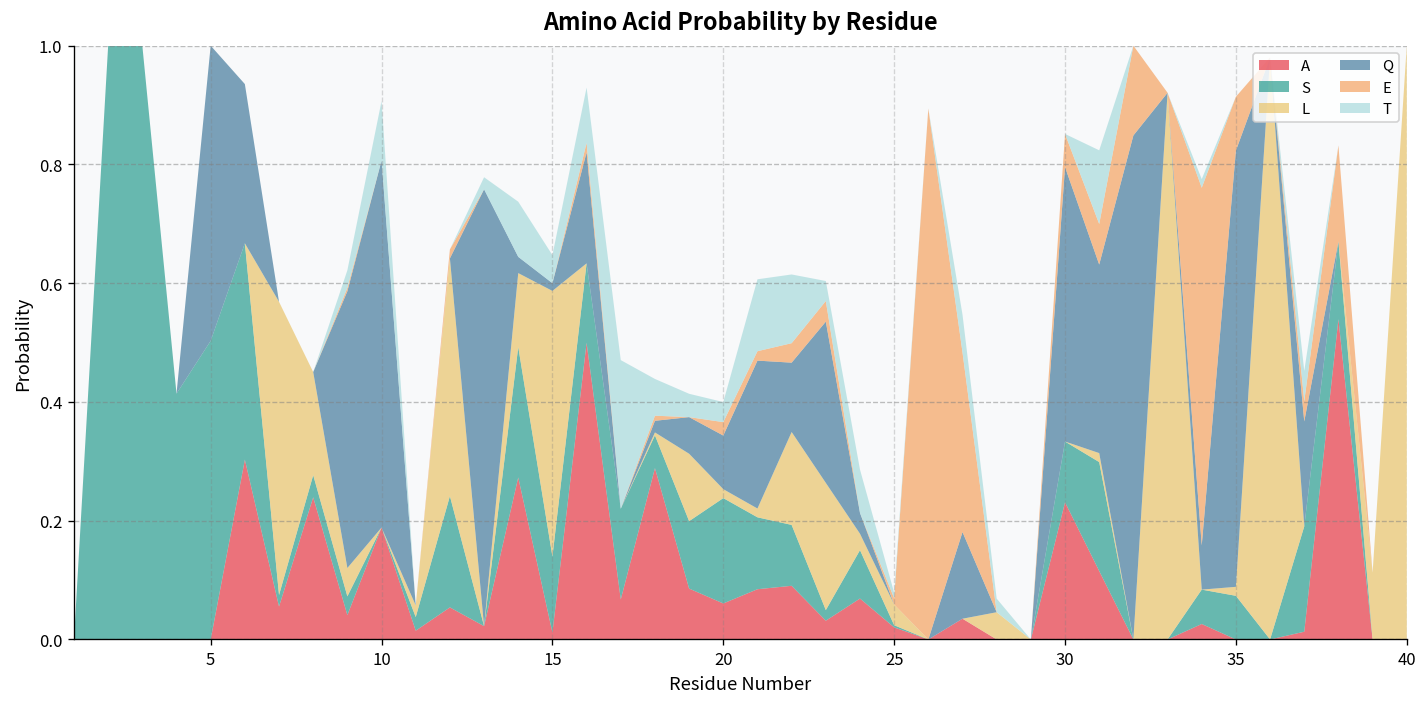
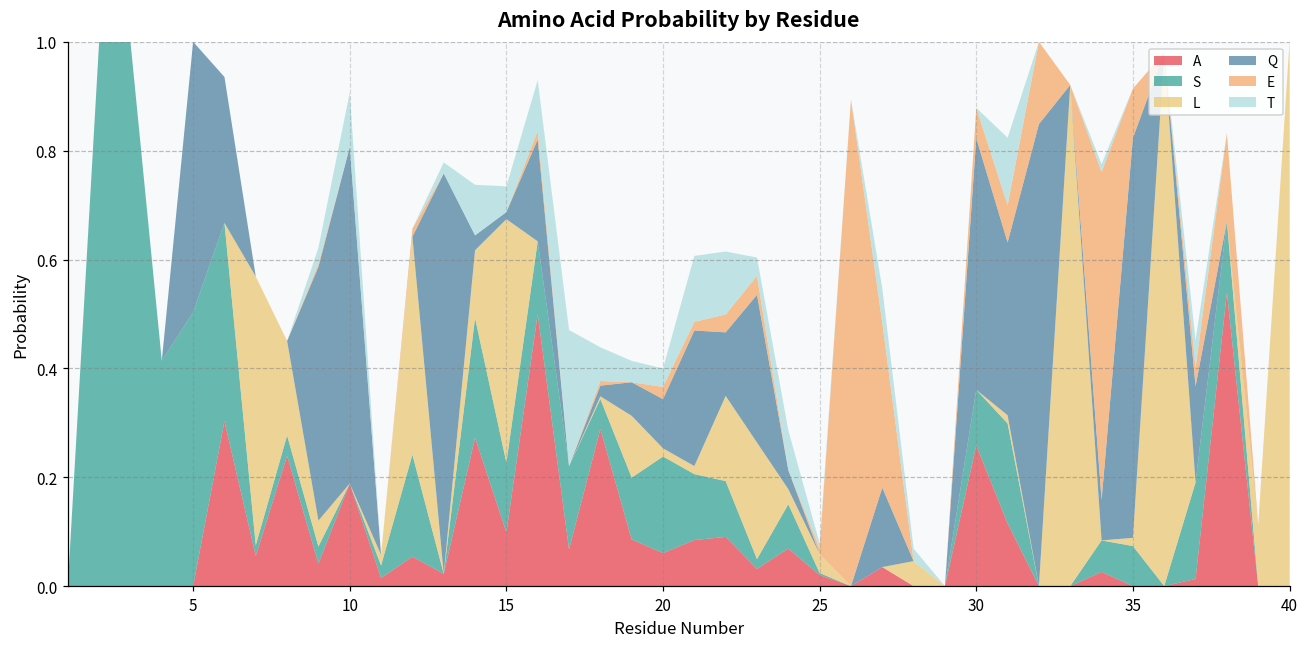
  {
    "A": {
      "5": 0.00,
-     "15": 0.01,
+     "15": 0.10,
      "20": 0.06,
-     "30": 0.23,
+     "30": 0.26,
      "35": 0.00
    },
    "T": {
      "10": 0.10,
      "15": 0.05,
      "20": 0.03,
      "25": 0.01
    }
  }
